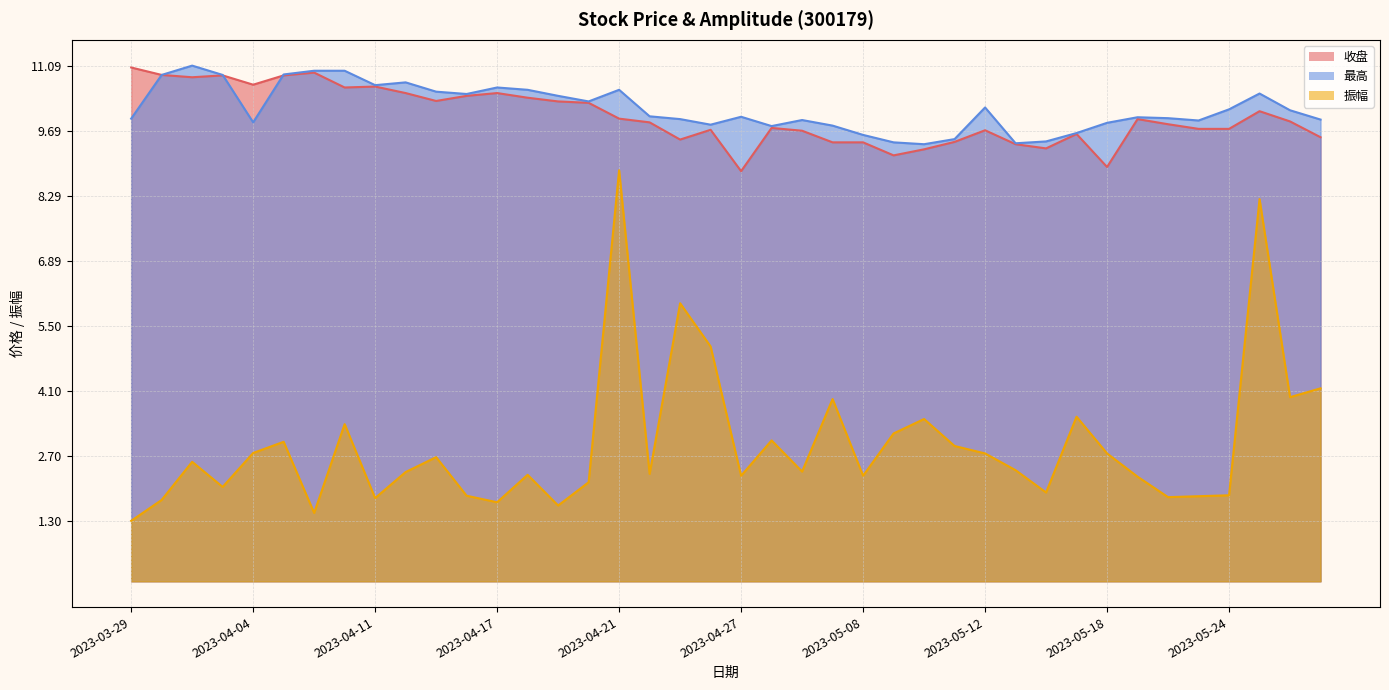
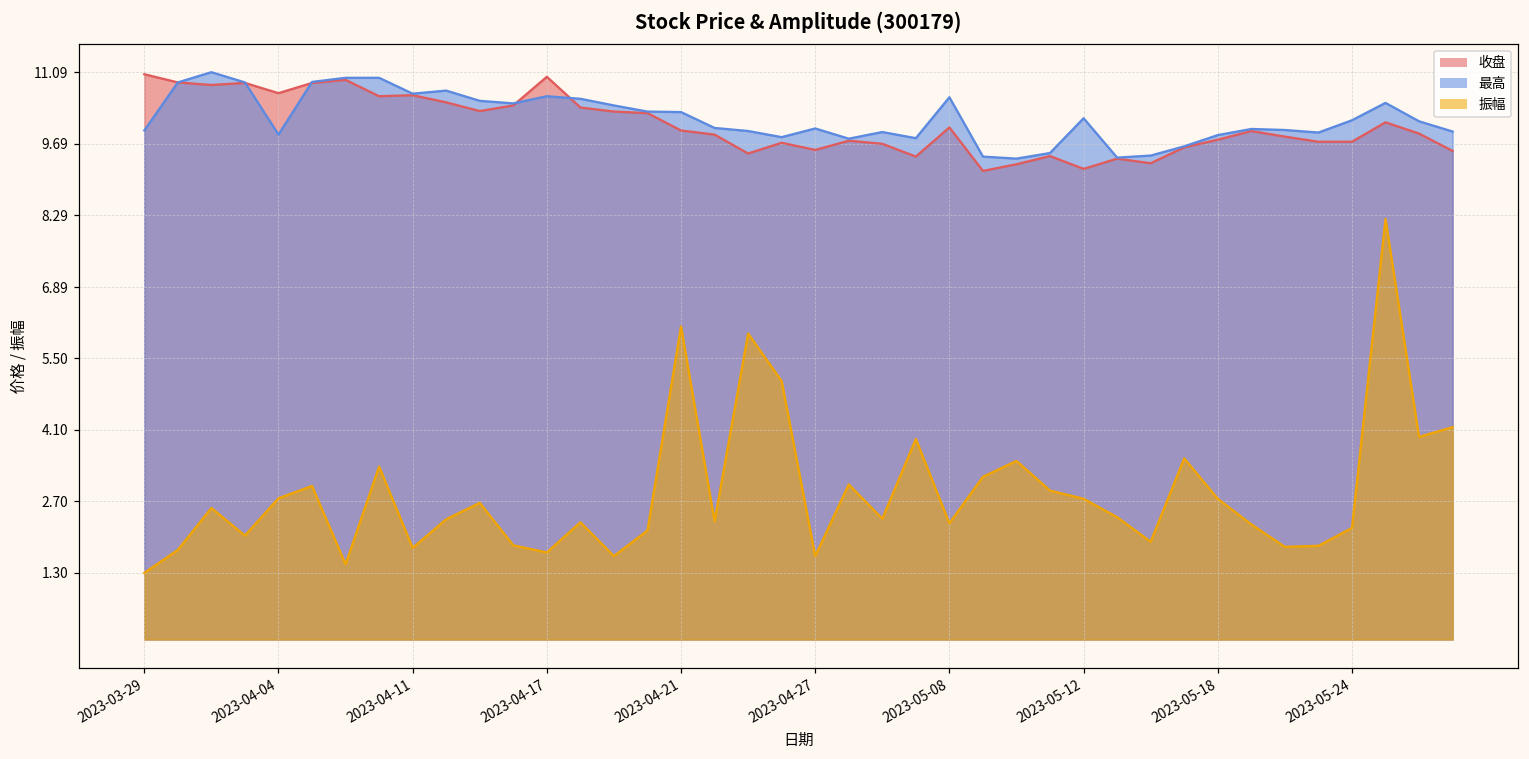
  {
    "收盘": {
      "2023-03-29": 11.1,
      "2023-04-04": 10.7,
-     "2023-04-17": 10.5,
+     "2023-04-17": 11.0,
      "2023-04-21": 10.0,
-     "2023-04-27": 8.8,
-     "2023-05-08": 9.4,
-     "2023-05-12": 9.7,
-     "2023-05-18": 8.9,
+     "2023-04-27": 9.6,
+     "2023-05-08": 10.0,
+     "2023-05-12": 9.2,
+     "2023-05-18": 9.8,
      "2023-05-24": 9.7
    },
    "最高": {
      "2023-03-29": 10.0,
      "2023-04-04": 9.9,
      "2023-04-17": 10.6,
-     "2023-04-21": 10.6,
+     "2023-04-21": 10.3,
      "2023-04-27": 10.0,
-     "2023-05-08": 9.6,
+     "2023-05-08": 10.6,
      "2023-05-12": 10.2,
      "2023-05-18": 9.9,
      "2023-05-24": 10.2
    },
    "振幅": {
      "2023-03-29": 1.3,
      "2023-04-04": 2.8,
      "2023-04-11": 1.8,
      "2023-04-17": 1.7,
-     "2023-04-21": 8.8,
-     "2023-04-27": 2.3,
+     "2023-04-21": 6.1,
+     "2023-04-27": 1.6,
      "2023-05-08": 2.3,
      "2023-05-12": 2.8,
      "2023-05-18": 2.8,
-     "2023-05-24": 1.9
+     "2023-05-24": 2.2
    }
  }
